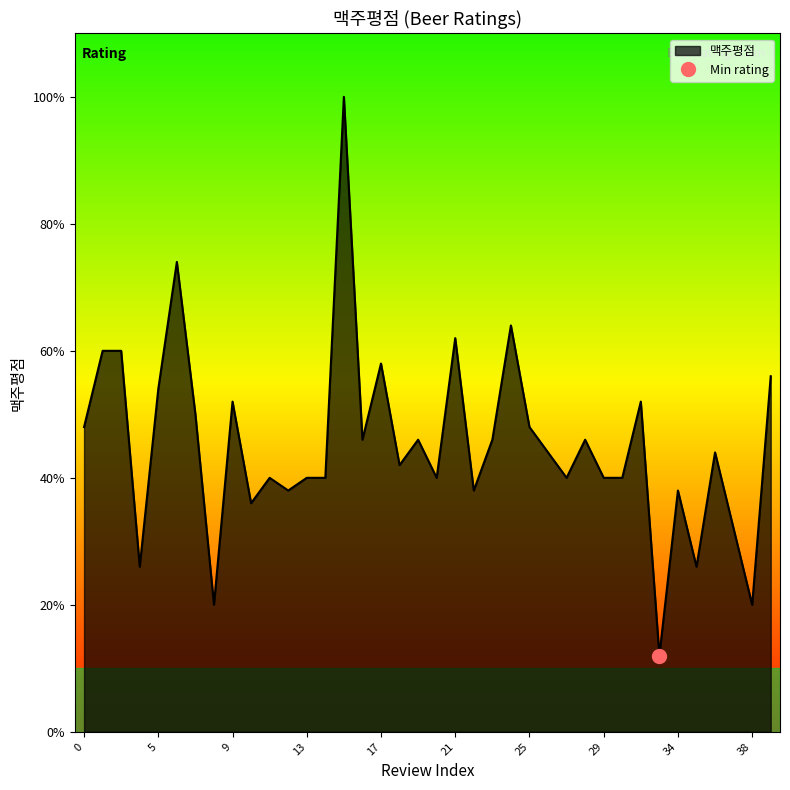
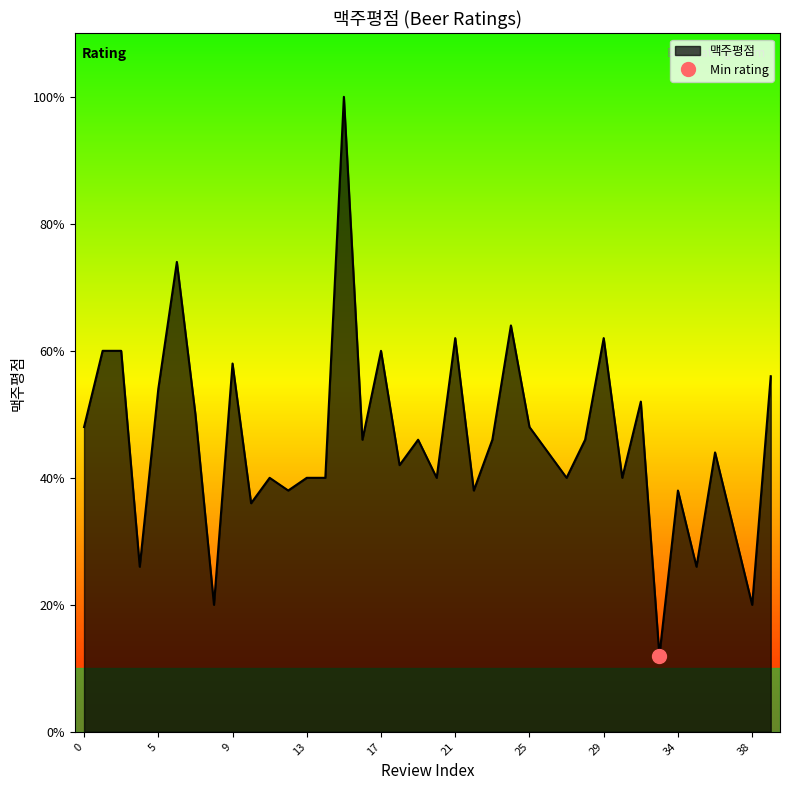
  {
    "맥주평점": {
      "0": "48%",
      "5": "54%",
-     "9": "52%",
+     "9": "58%",
      "13": "40%",
-     "17": "58%",
+     "17": "60%",
      "21": "62%",
      "25": "48%",
-     "29": "40%",
+     "29": "62%",
      "34": "38%",
      "38": "20%"
    }
  }
